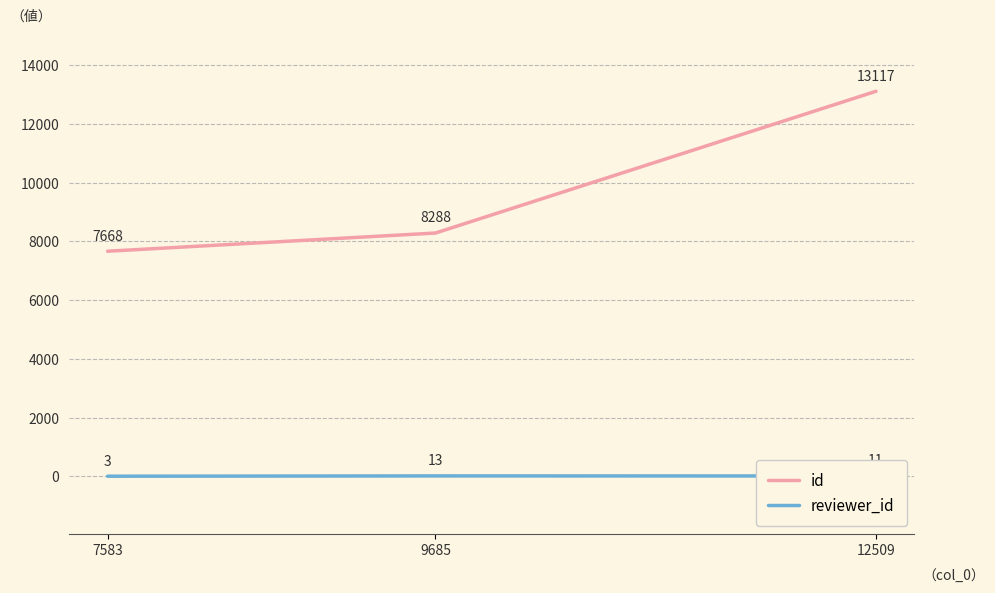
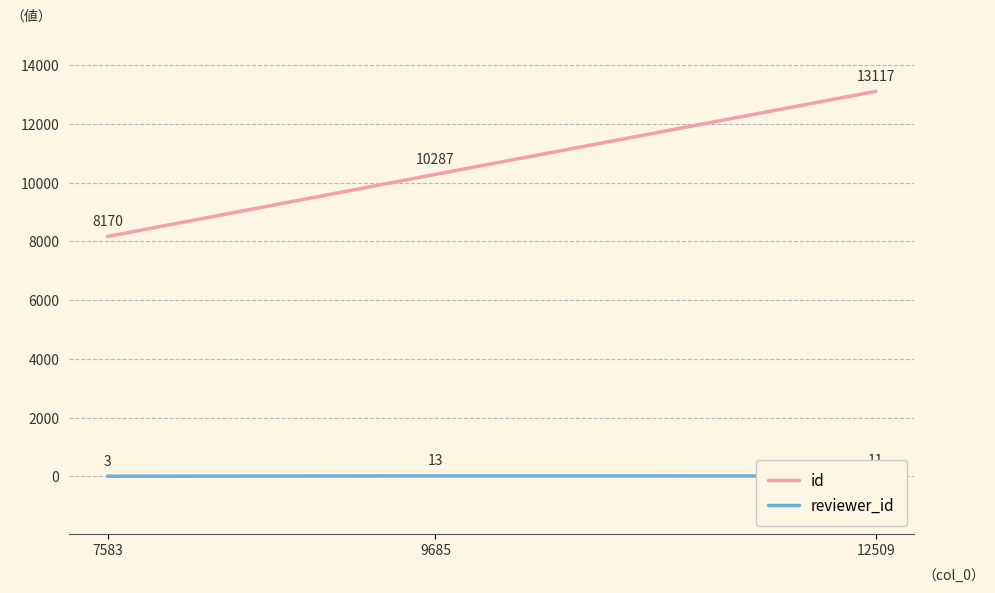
  {
    "id": {
-     "7583": 7668,
-     "9685": 8288,
+     "7583": 8170,
+     "9685": 10287,
      "12509": 13117
    },
    "reviewer_id": {
      "7583": 3,
      "9685": 13
    }
  }
